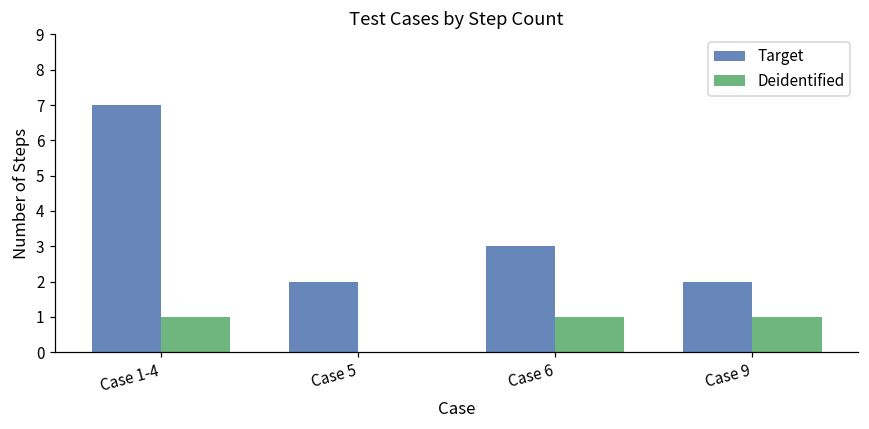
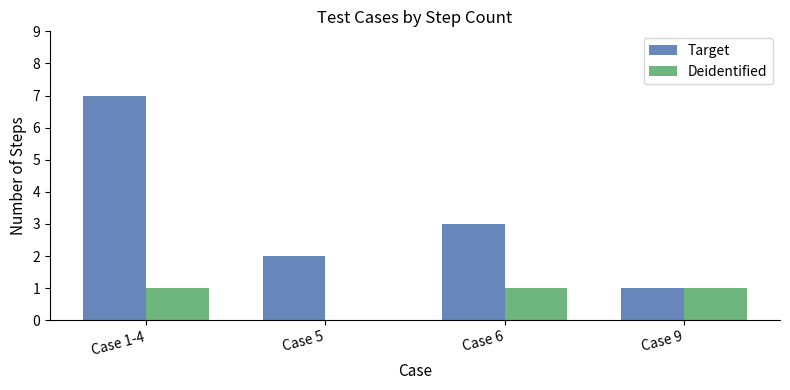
  {
    "Target": {
      "Case 1-4": 7,
      "Case 5": 2,
      "Case 6": 3,
-     "Case 9": 2
+     "Case 9": 1
    },
    "Deidentified": {
      "Case 1-4": 1,
      "Case 5": 0,
      "Case 6": 1,
      "Case 9": 1
    }
  }
